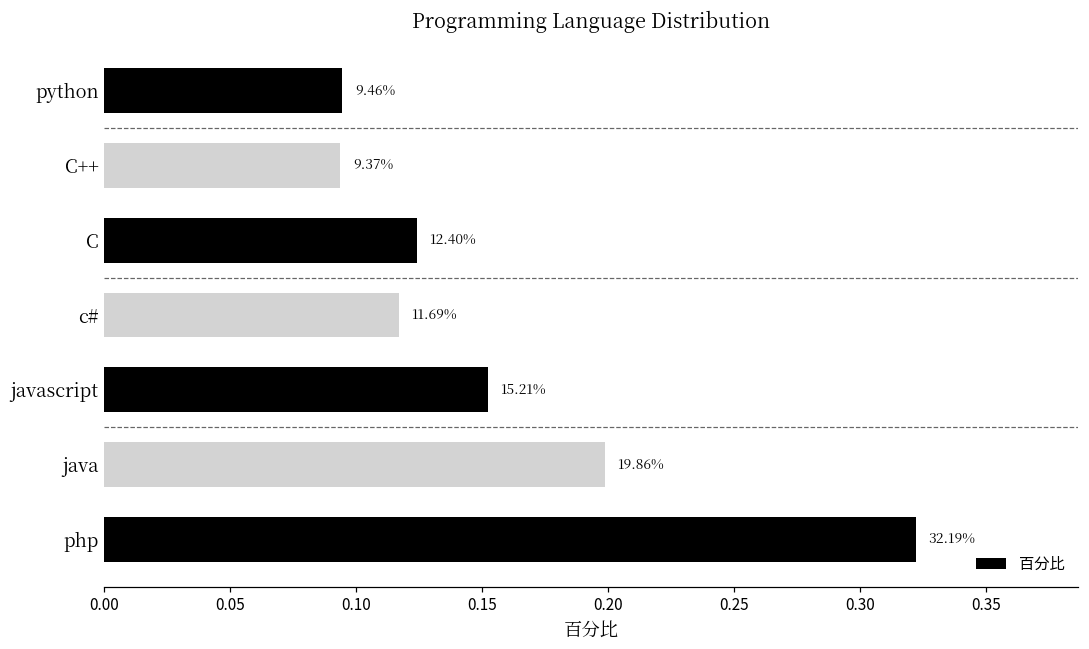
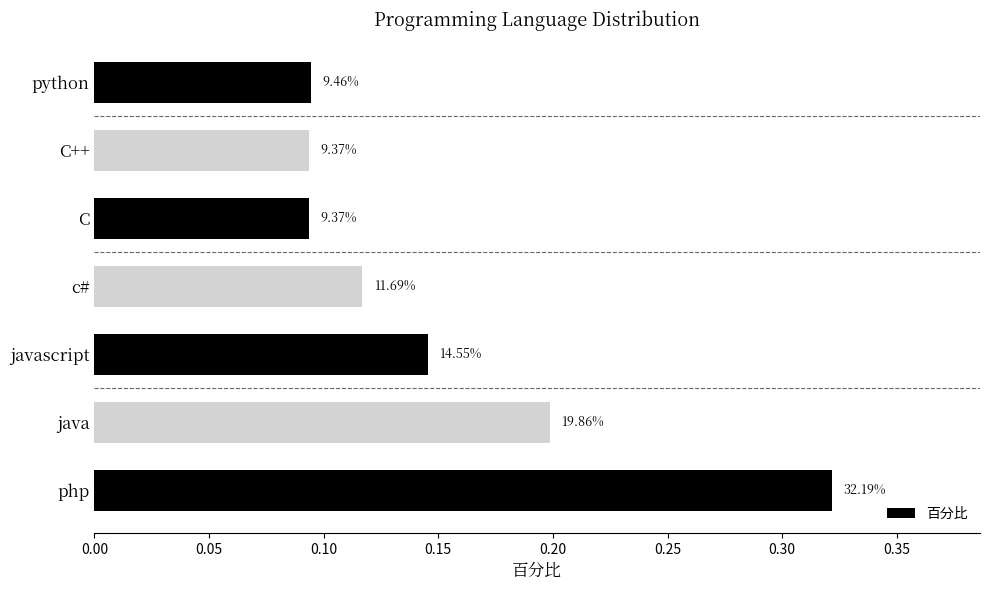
  {
    "python": "9.46%",
    "C++": "9.37%",
-   "C": "12.40%",
+   "C": "9.37%",
    "c#": "11.69%",
-   "javascript": "15.21%",
+   "javascript": "14.55%",
    "java": "19.86%",
    "php": "32.19%"
  }
